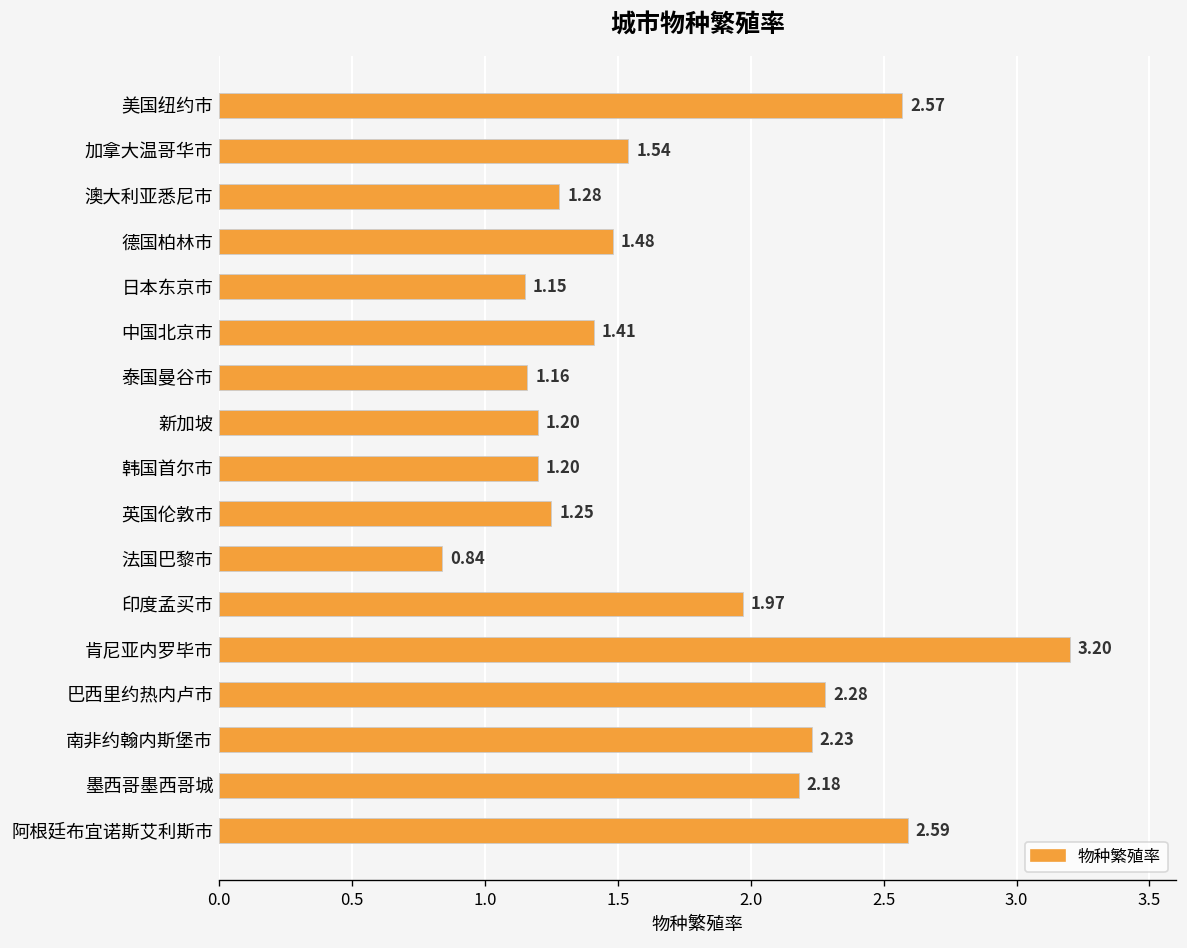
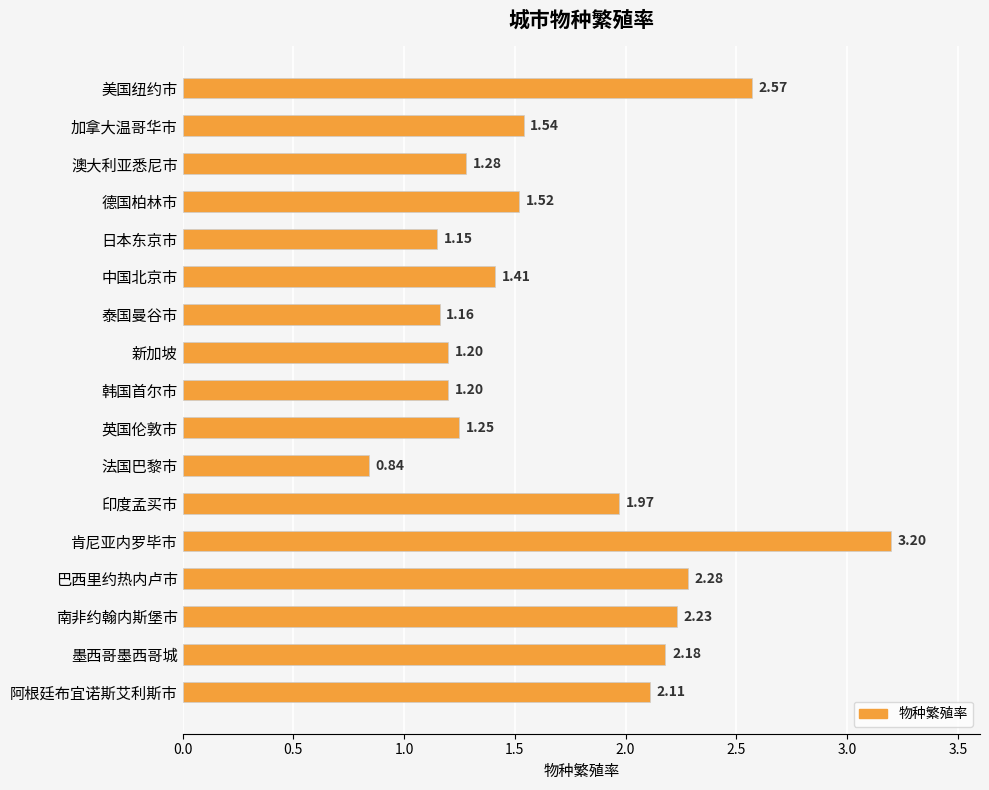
  {
    "美国纽约市": 2.57,
    "加拿大温哥华市": 1.54,
    "澳大利亚悉尼市": 1.28,
-   "德国柏林市": 1.48,
+   "德国柏林市": 1.52,
    "日本东京市": 1.15,
    "中国北京市": 1.41,
    "泰国曼谷市": 1.16,
    "新加坡": 1.20,
    "韩国首尔市": 1.20,
    "英国伦敦市": 1.25,
    "法国巴黎市": 0.84,
    "印度孟买市": 1.97,
    "肯尼亚内罗毕市": 3.20,
    "巴西里约热内卢市": 2.28,
    "南非约翰内斯堡市": 2.23,
    "墨西哥墨西哥城": 2.18,
-   "阿根廷布宜诺斯艾利斯市": 2.59
+   "阿根廷布宜诺斯艾利斯市": 2.11
  }
